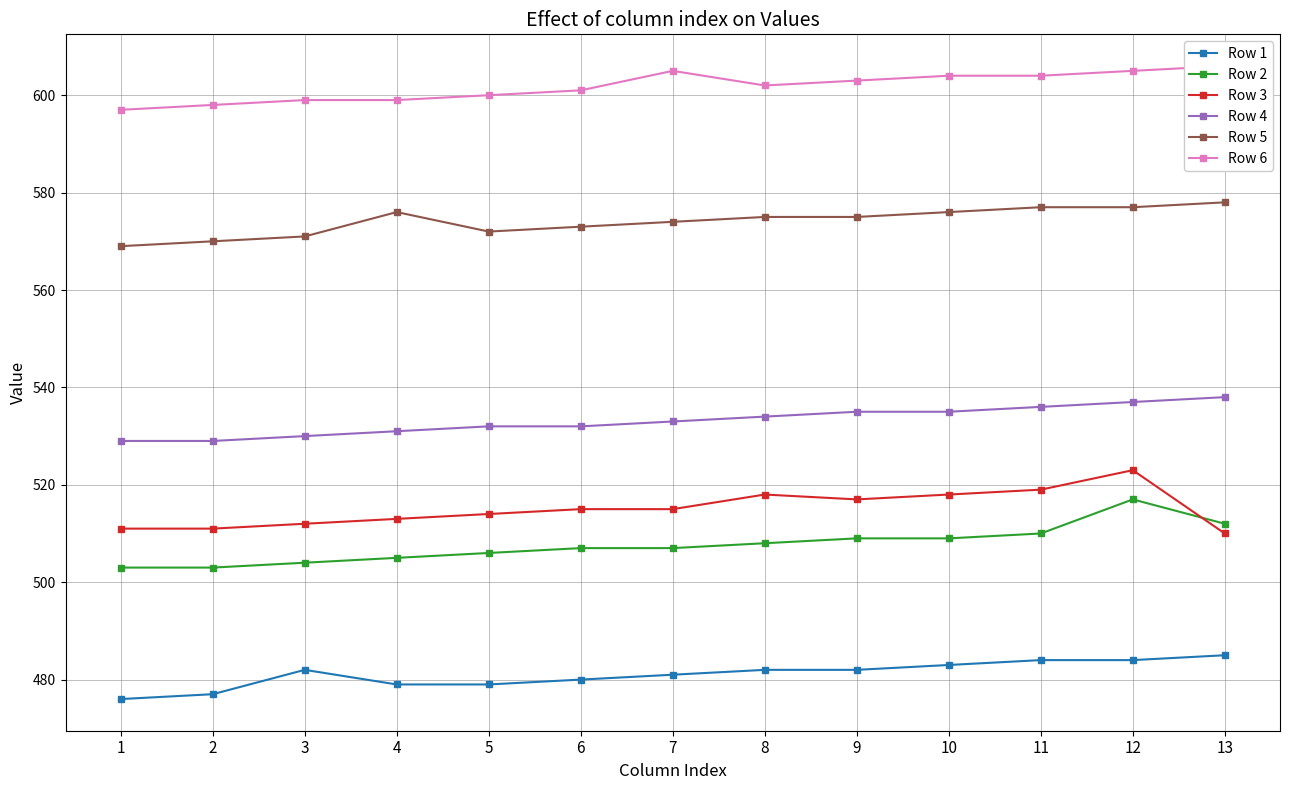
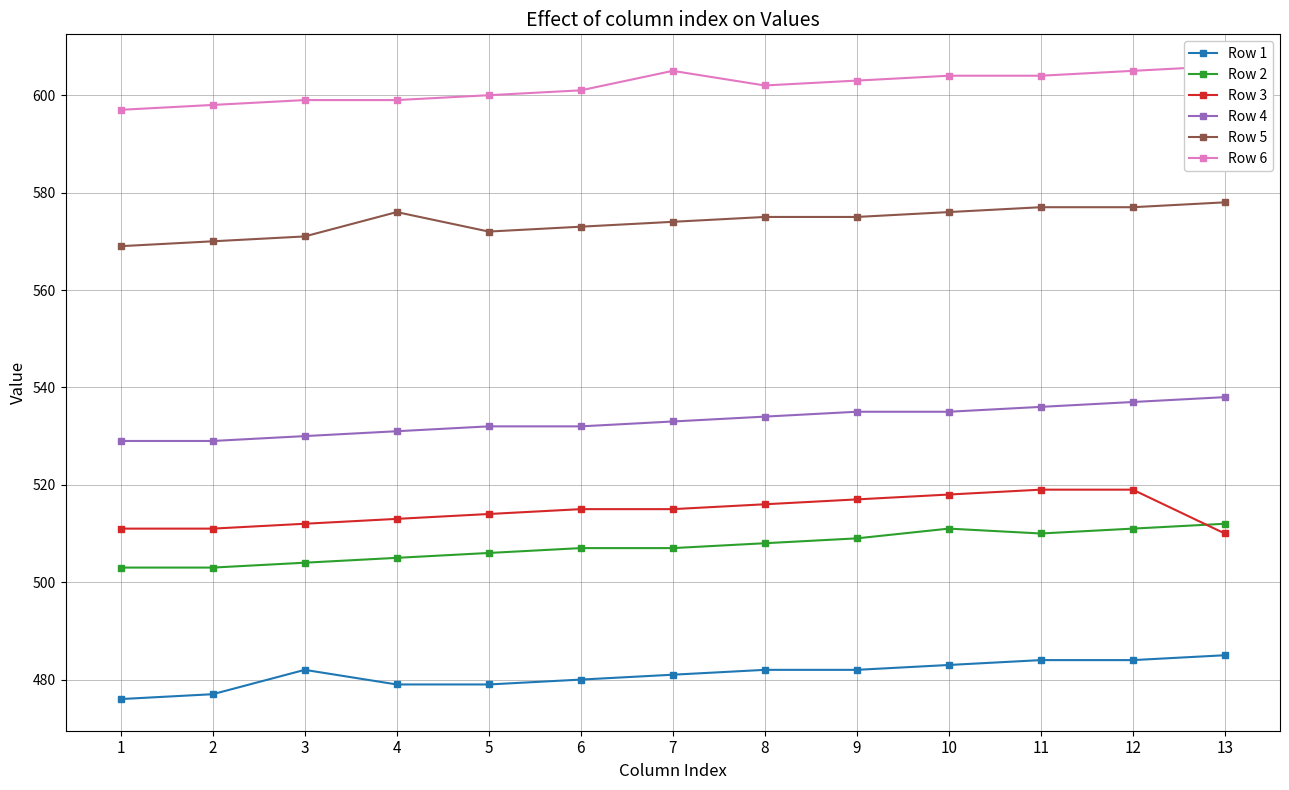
  {
    "Row 1": {
      "1": 476,
      "2": 477,
      "3": 482,
      "4": 479,
      "5": 479,
      "6": 480,
      "7": 481,
      "8": 482,
      "9": 482,
      "10": 483,
      "11": 484,
      "12": 484,
      "13": 485
    },
    "Row 2": {
      "1": 503,
      "2": 503,
      "3": 504,
      "4": 505,
      "5": 506,
      "6": 507,
      "7": 507,
      "8": 508,
      "9": 509,
-     "10": 509,
+     "10": 511,
      "11": 510,
-     "12": 517,
+     "12": 511,
      "13": 512
    },
    "Row 3": {
      "1": 511,
      "2": 511,
      "3": 512,
      "4": 513,
      "5": 514,
      "6": 515,
      "7": 515,
-     "8": 518,
+     "8": 516,
      "9": 517,
      "10": 518,
      "11": 519,
-     "12": 523,
+     "12": 519,
      "13": 510
    },
    "Row 4": {
      "1": 529,
      "2": 529,
      "3": 530,
      "4": 531,
      "5": 532,
      "6": 532,
      "7": 533,
      "8": 534,
      "9": 535,
      "10": 535,
      "11": 536,
      "12": 537,
      "13": 538
    },
    "Row 5": {
      "1": 569,
      "2": 570,
      "3": 571,
      "4": 576,
      "5": 572,
      "6": 573,
      "7": 574,
      "8": 575,
      "9": 575,
      "10": 576,
      "11": 577,
      "12": 577,
      "13": 578
    },
    "Row 6": {
      "1": 597,
      "2": 598,
      "3": 599,
      "4": 599,
      "5": 600,
      "6": 601,
      "7": 605,
      "8": 602,
      "9": 603,
      "10": 604,
      "11": 604,
      "12": 605
    }
  }
